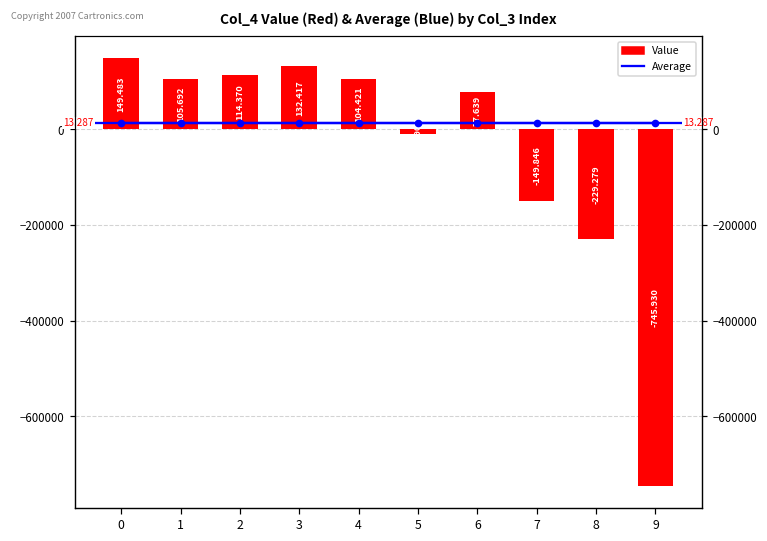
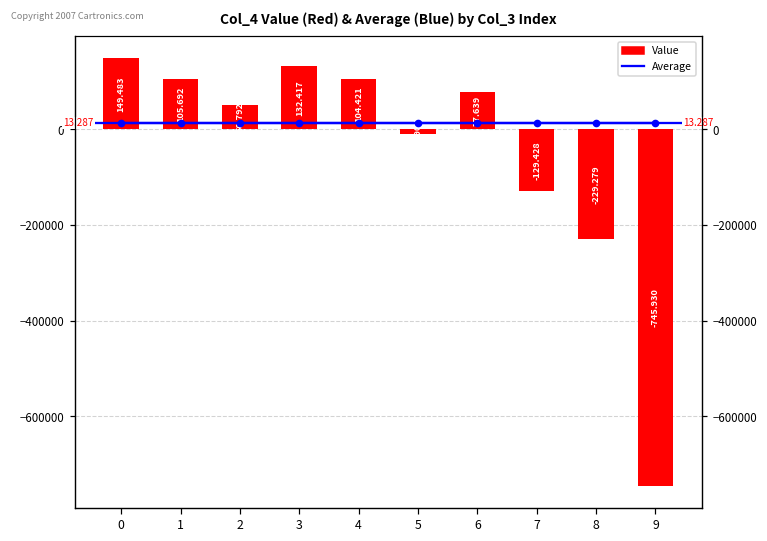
  {
    "Value": {
-     "2": 114.370,
-     "7": -149.846
+     "2": 50.792,
+     "7": -129.428
    }
  }
